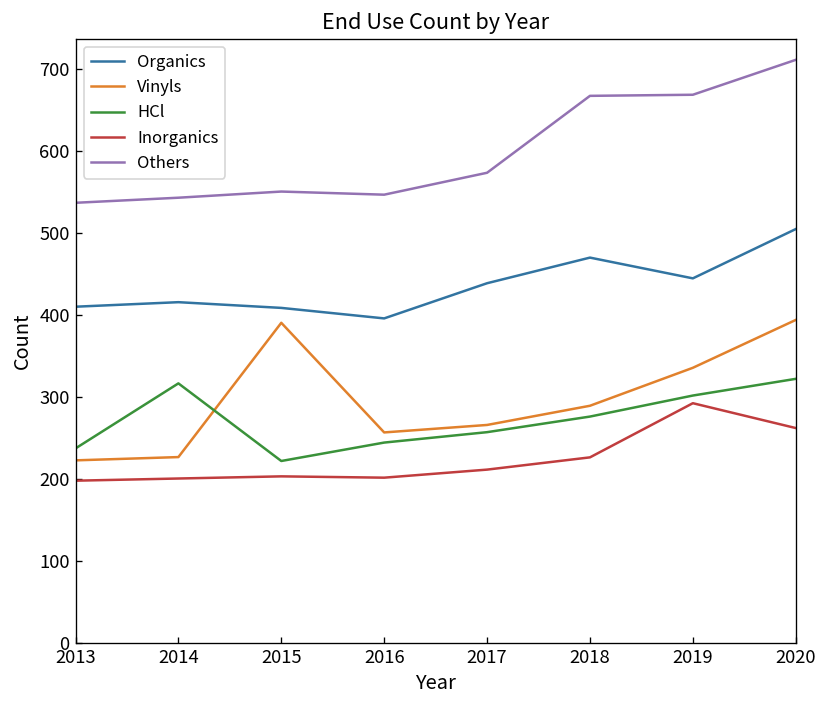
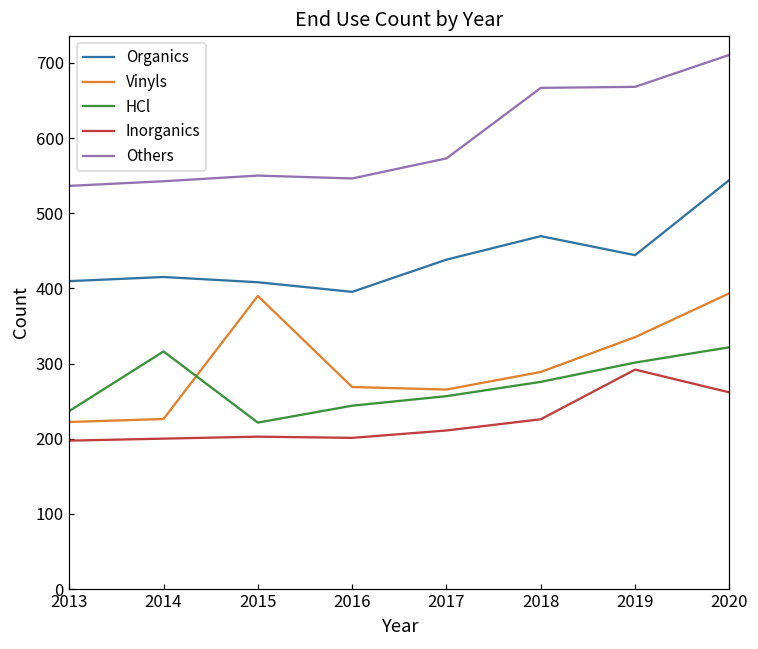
  {
    "Organics": {
      "2013": 410,
      "2014": 420,
      "2015": 410,
      "2016": 400,
      "2017": 440,
      "2018": 470,
      "2019": 440,
-     "2020": 500
+     "2020": 540
    },
    "Vinyls": {
      "2013": 220,
      "2014": 230,
      "2015": 390,
-     "2016": 260,
+     "2016": 270,
      "2017": 270,
      "2018": 290,
      "2019": 340,
      "2020": 390
    },
    "HCl": {
      "2013": 240,
      "2014": 320,
      "2015": 220,
      "2016": 240,
      "2017": 260,
      "2018": 280,
      "2019": 300,
      "2020": 320
    },
    "Inorganics": {
      "2013": 200,
      "2014": 200,
      "2015": 200,
      "2016": 200,
      "2017": 210,
      "2018": 230,
      "2019": 290,
      "2020": 260
    },
    "Others": {
      "2013": 540,
      "2014": 540,
      "2015": 550,
      "2016": 550,
      "2017": 570,
      "2018": 670,
      "2019": 670,
      "2020": 710
    }
  }
